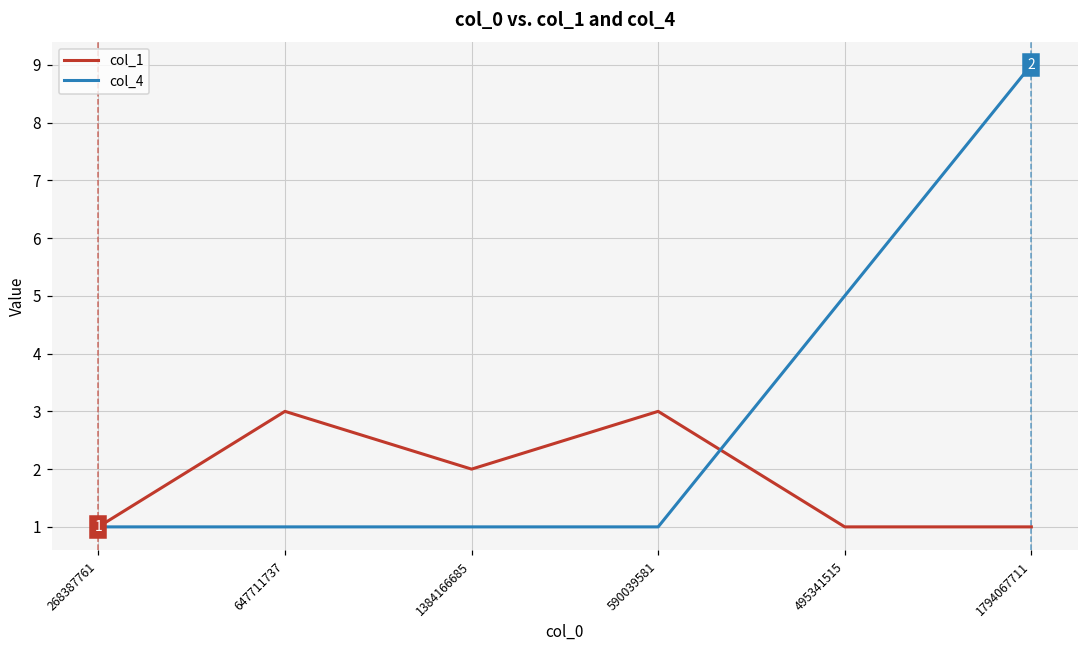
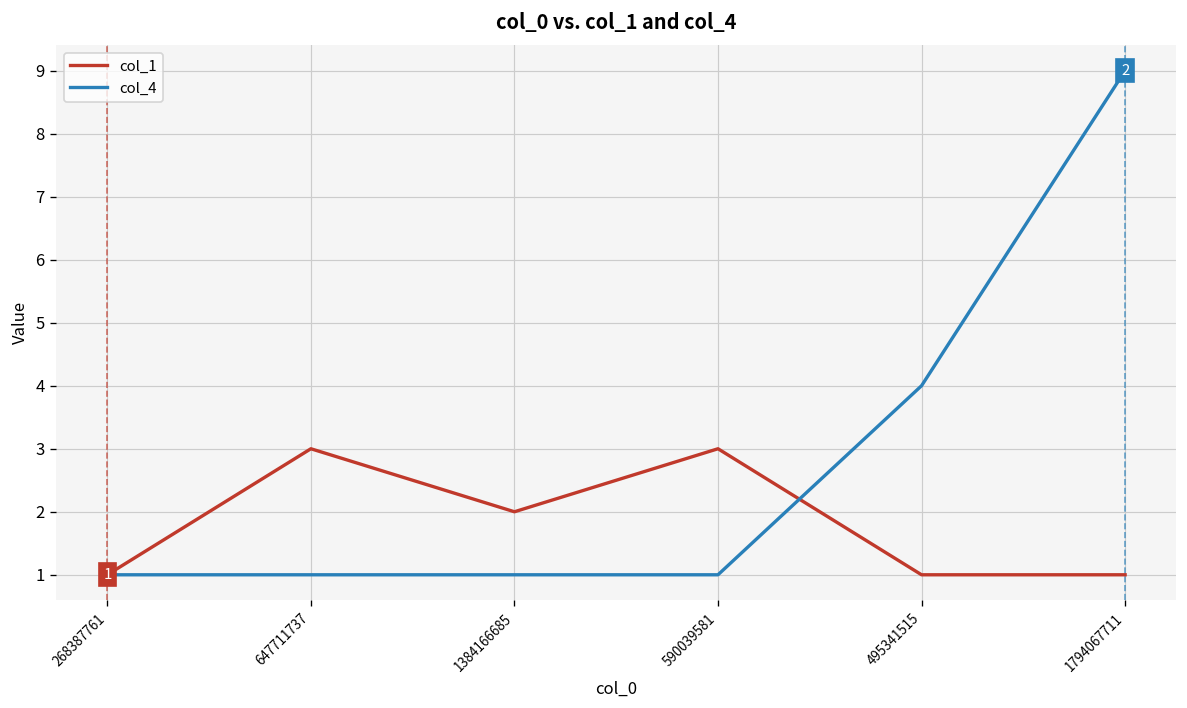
  {
    "col_1": {
      "647711737": 3,
      "1384166685": 2,
      "590039581": 3,
      "495341515": 1,
      "1794067711": 1
    },
    "col_4": {
      "647711737": 1,
      "1384166685": 1,
      "590039581": 1,
-     "495341515": 5
+     "495341515": 4
    }
  }
